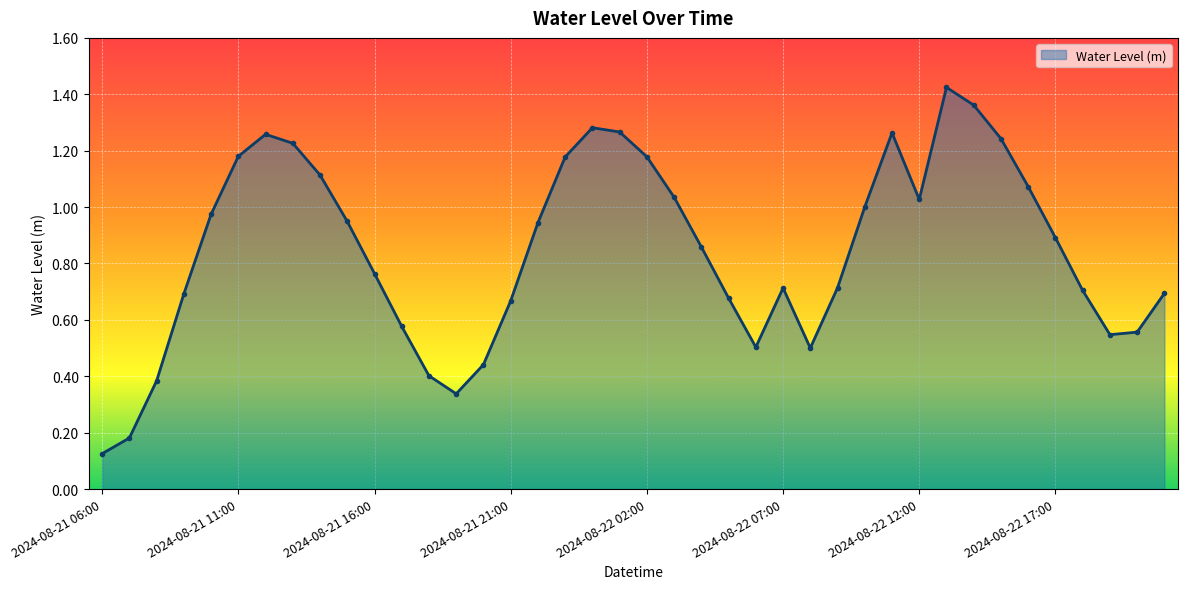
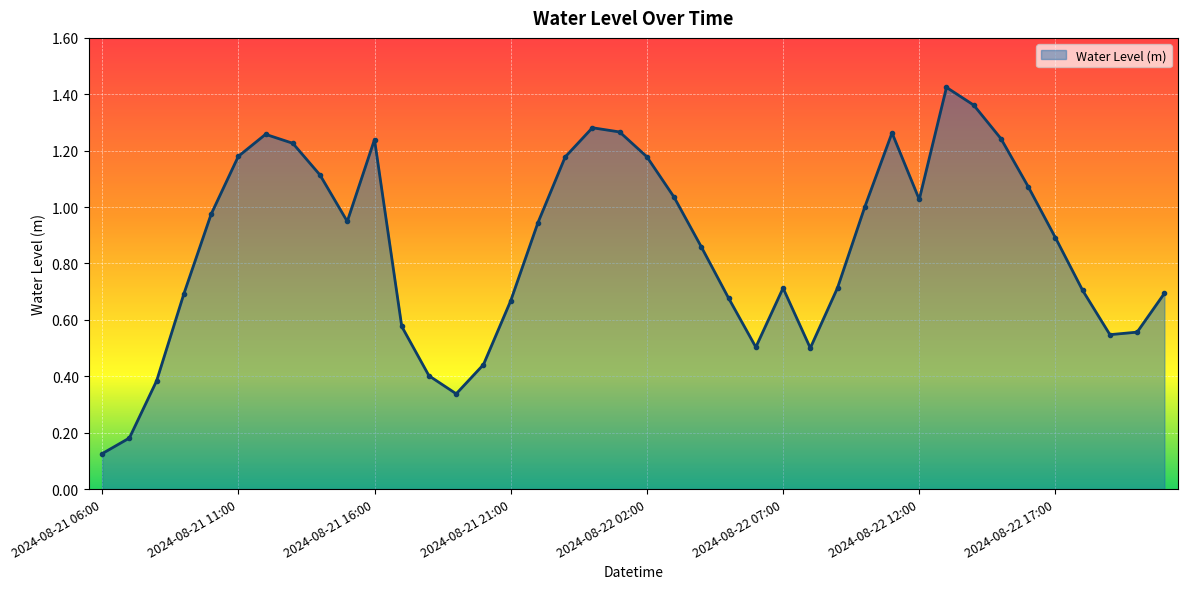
  {
    "2024-08-21 06:00": 0.13,
    "2024-08-21 11:00": 1.18,
-   "2024-08-21 16:00": 0.76,
+   "2024-08-21 16:00": 1.24,
    "2024-08-21 21:00": 0.67,
    "2024-08-22 02:00": 1.18,
    "2024-08-22 07:00": 0.71,
    "2024-08-22 12:00": 1.03,
    "2024-08-22 17:00": 0.89
  }
